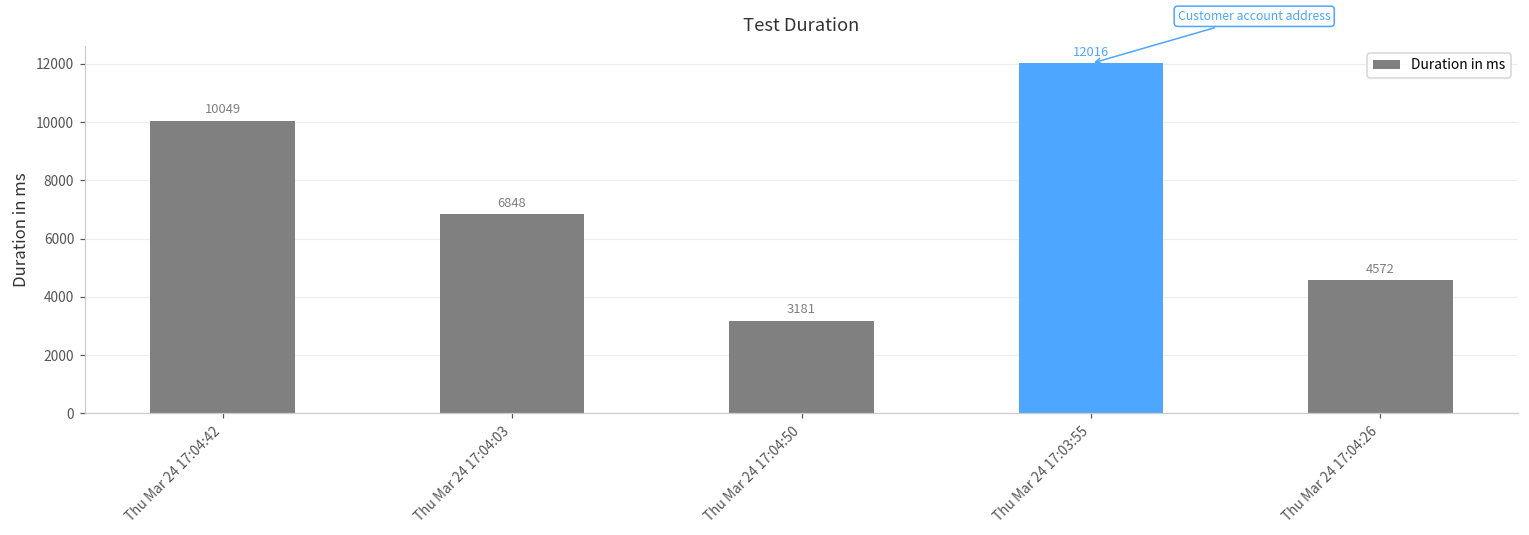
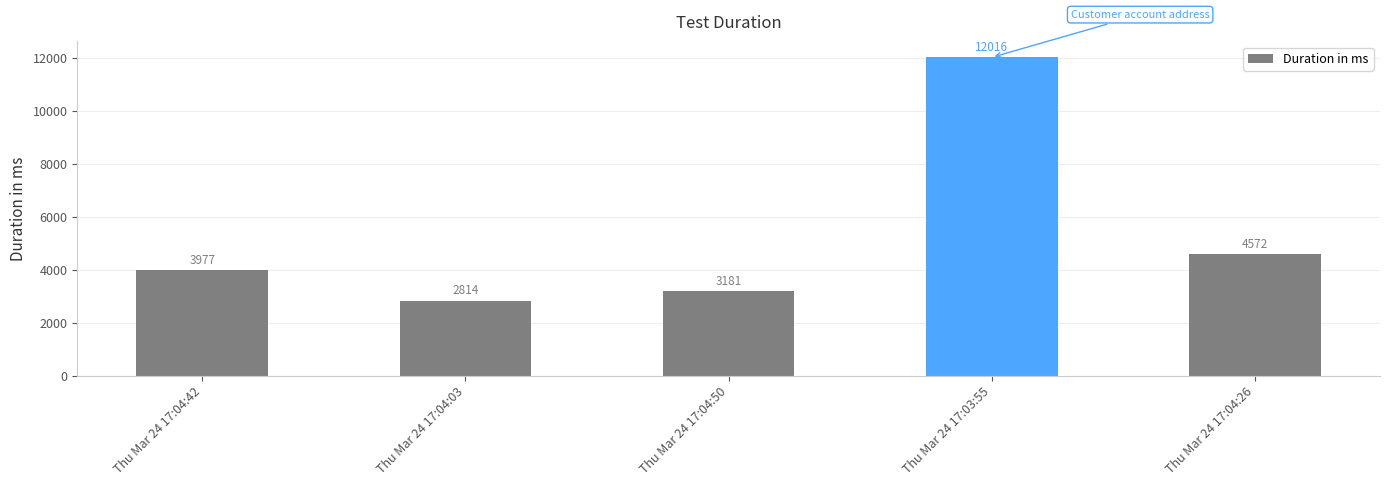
  {
-   "Thu Mar 24 17:04:42": 10049,
-   "Thu Mar 24 17:04:03": 6848,
+   "Thu Mar 24 17:04:42": 3977,
+   "Thu Mar 24 17:04:03": 2814,
    "Thu Mar 24 17:04:50": 3181,
    "Thu Mar 24 17:04:26": 4572
  }
